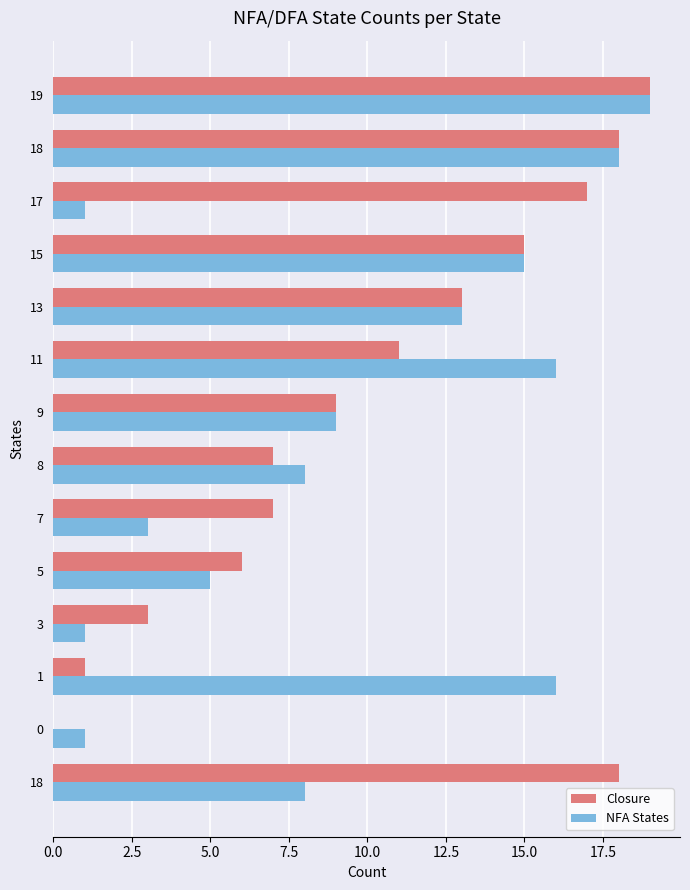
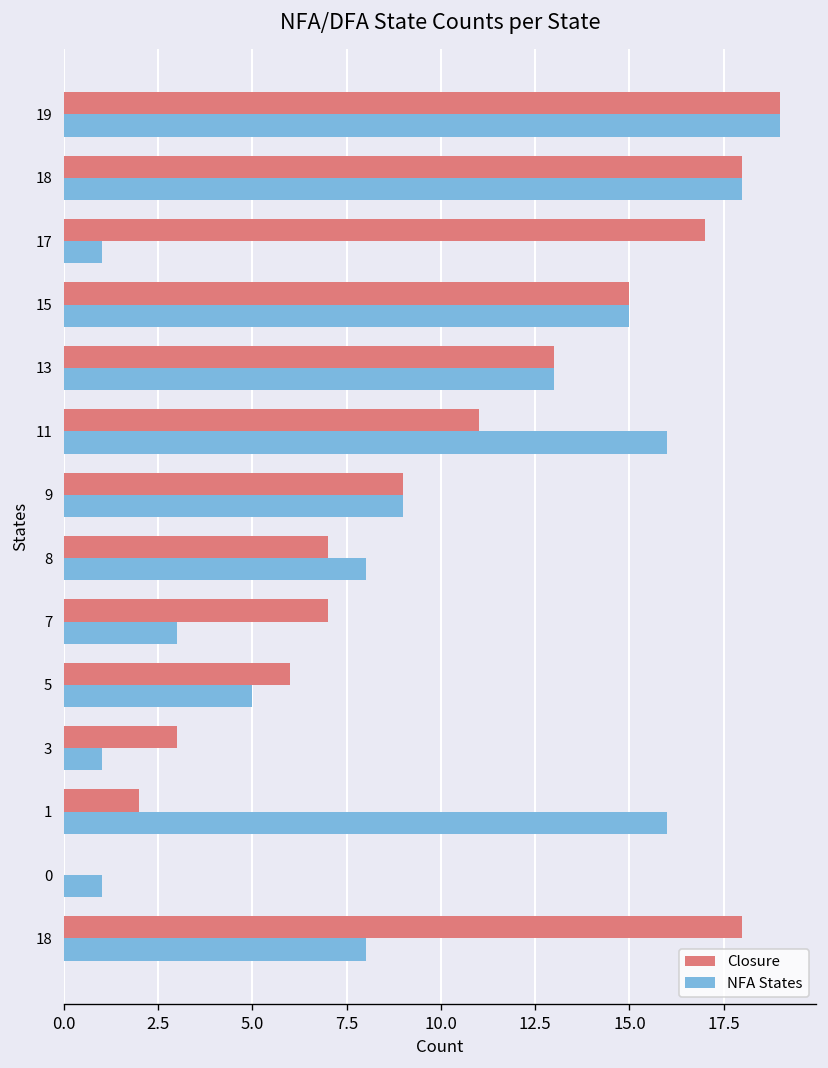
  {
    "Closure": {
      "19": 19,
      "17": 17,
      "15": 15,
      "13": 13,
      "11": 11,
      "9": 9,
      "8": 7,
      "7": 7,
      "5": 6,
      "3": 3,
-     "1": 1,
+     "1": 2,
      "0": 0
    },
    "NFA States": {
      "19": 19,
      "17": 1,
      "15": 15,
      "13": 13,
      "11": 16,
      "9": 9,
      "8": 8,
      "7": 3,
      "5": 5,
      "3": 1,
      "1": 16,
      "0": 1
    }
  }
